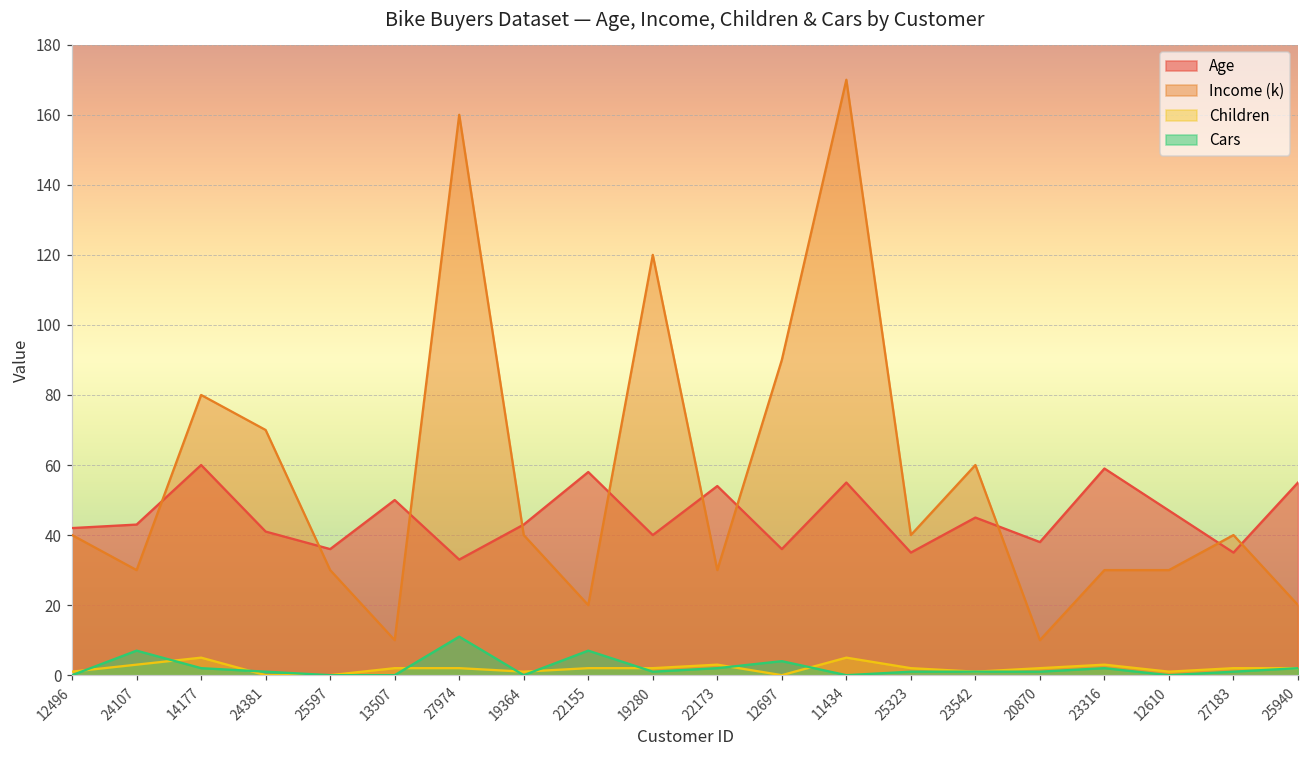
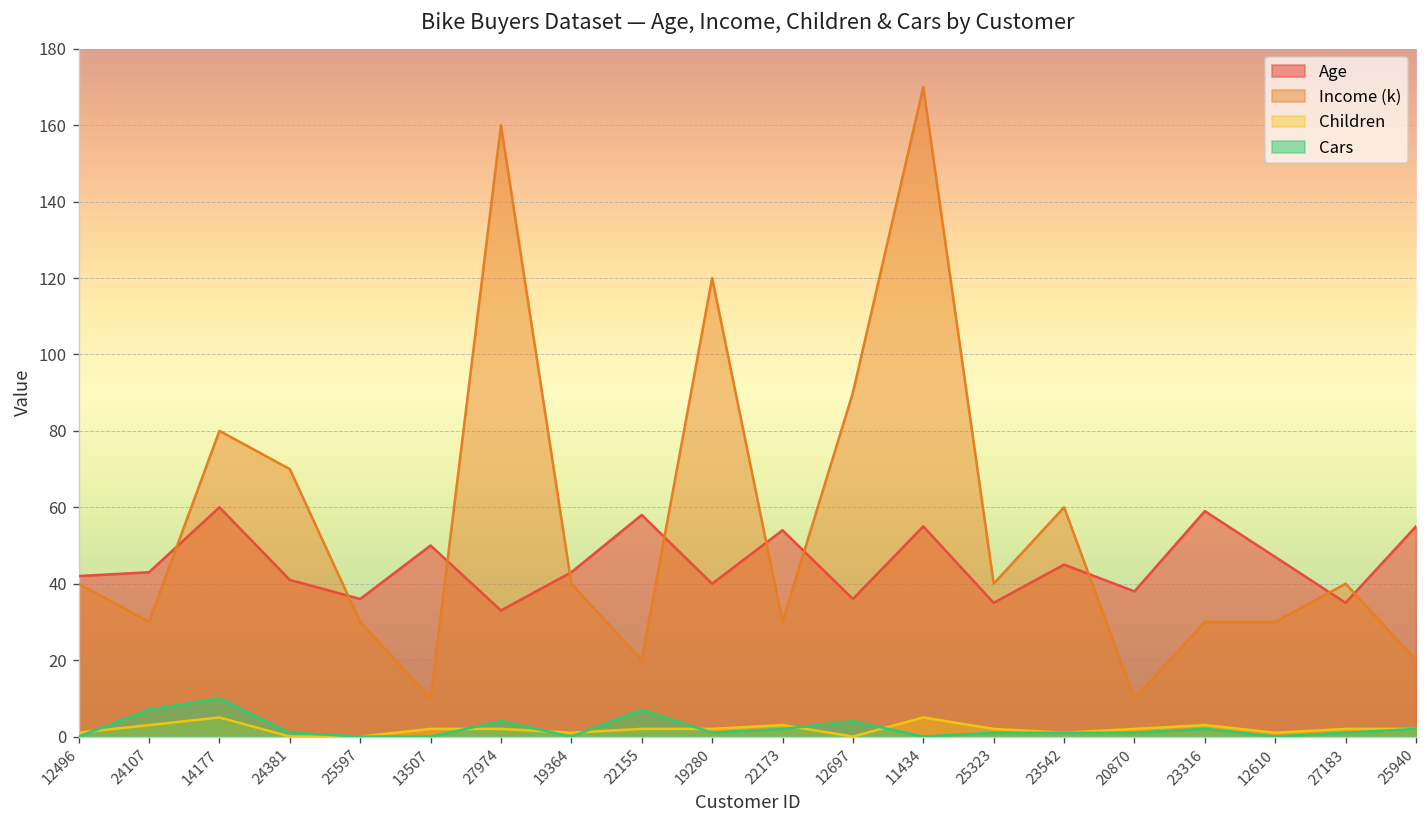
  {
    "Cars": {
      "12496": 0,
      "24107": 7,
-     "14177": 2,
+     "14177": 10,
      "24381": 1,
      "13507": 0,
-     "27974": 11,
+     "27974": 4,
      "19364": 0,
      "22155": 7,
      "19280": 1,
      "22173": 2,
      "12697": 4,
      "11434": 0,
      "25323": 1,
      "20870": 1,
      "23316": 2,
      "12610": 0,
      "27183": 1
    }
  }
